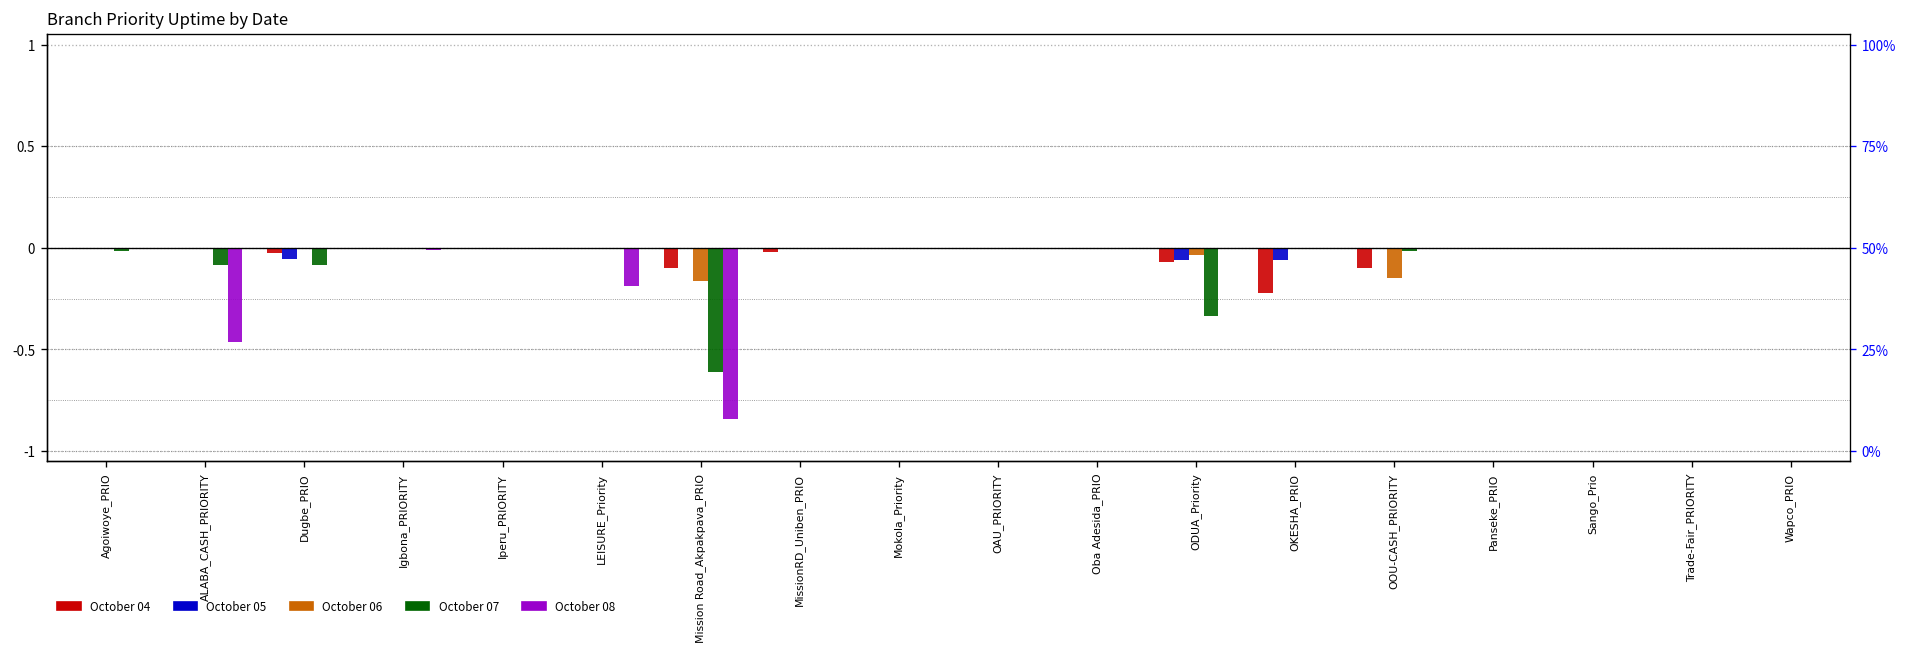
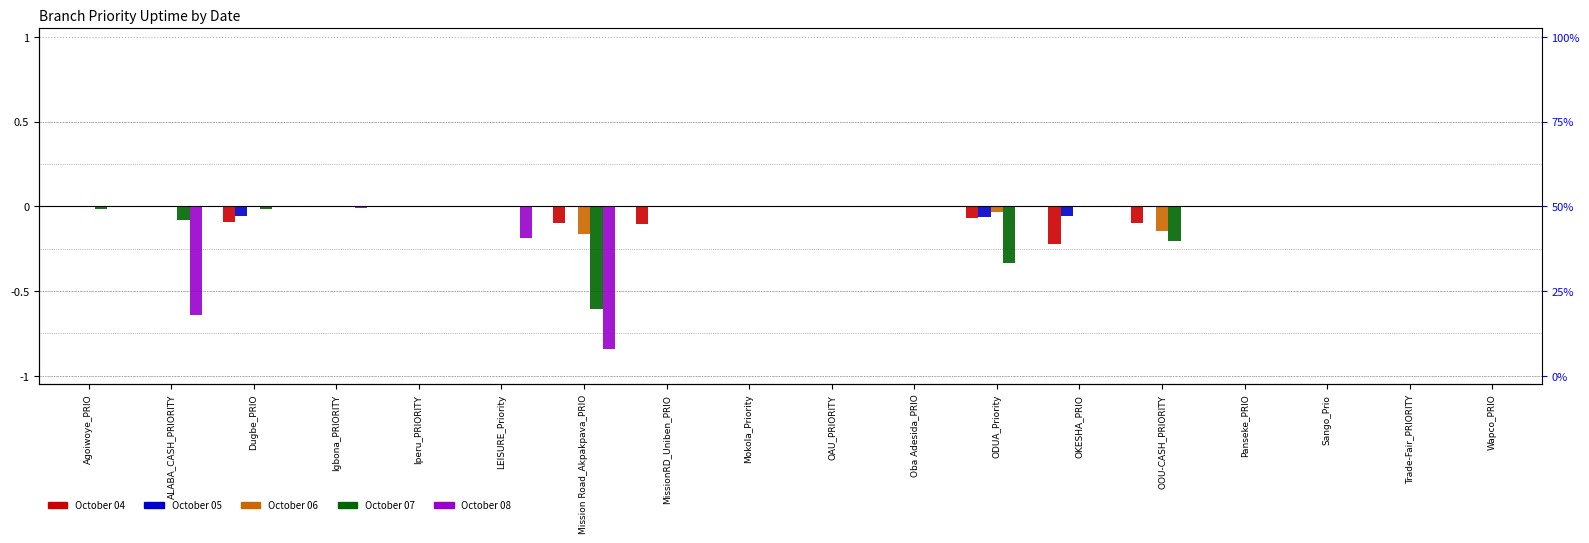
  {
    "October 04": {
      "Agoiwoye_PRIO": 0.00,
      "ALABA_CASH_PRIORITY": 0.00,
-     "Dugbe_PRIO": -0.03,
+     "Dugbe_PRIO": -0.09,
      "Igbona_PRIORITY": 0.00,
      "Iperu_PRIORITY": 0.00,
      "LEISURE_Priority": 0.00,
      "Mission Road_Akpakpava_PRIO": -0.10,
-     "MissionRD_Uniben_PRIO": -0.02,
+     "MissionRD_Uniben_PRIO": -0.10,
      "Mokola_Priority": 0.00,
      "OAU_PRIORITY": 0.00,
      "Oba Adesida_PRIO": 0.00,
      "ODUA_Priority": -0.07,
      "OKESHA_PRIO": -0.22,
      "OOU-CASH_PRIORITY": -0.10,
      "Panseke_PRIO": 0.00,
      "Sango_Prio": 0.00,
      "Trade-Fair_PRIORITY": 0.00,
      "Wapco_PRIO": 0.00
    },
    "October 05": {
      "Agoiwoye_PRIO": 0.00,
      "ALABA_CASH_PRIORITY": 0.00,
      "Dugbe_PRIO": -0.06,
      "Igbona_PRIORITY": 0.00,
      "Iperu_PRIORITY": 0.00,
      "LEISURE_Priority": 0.00,
      "MissionRD_Uniben_PRIO": 0.00,
      "Mokola_Priority": 0.00,
      "OAU_PRIORITY": 0.00,
      "Oba Adesida_PRIO": 0.00,
      "ODUA_Priority": -0.06,
      "OKESHA_PRIO": -0.06,
      "OOU-CASH_PRIORITY": 0.00,
      "Panseke_PRIO": 0.00,
      "Sango_Prio": 0.00,
      "Trade-Fair_PRIORITY": 0.00,
      "Wapco_PRIO": 0.00
    },
    "October 06": {
      "Agoiwoye_PRIO": 0.00,
      "ALABA_CASH_PRIORITY": 0.00,
      "Dugbe_PRIO": 0.00,
      "Igbona_PRIORITY": 0.00,
      "Iperu_PRIORITY": 0.00,
      "LEISURE_Priority": 0.00,
      "Mission Road_Akpakpava_PRIO": -0.16,
      "MissionRD_Uniben_PRIO": 0.00,
      "Mokola_Priority": 0.00,
      "OAU_PRIORITY": 0.00,
      "Oba Adesida_PRIO": 0.00,
      "ODUA_Priority": -0.03,
      "OKESHA_PRIO": 0.00,
      "OOU-CASH_PRIORITY": -0.15,
      "Panseke_PRIO": 0.00,
      "Sango_Prio": 0.00,
      "Trade-Fair_PRIORITY": 0.00,
      "Wapco_PRIO": 0.00
    },
    "October 07": {
      "Agoiwoye_PRIO": -0.02,
      "ALABA_CASH_PRIORITY": -0.08,
-     "Dugbe_PRIO": -0.08,
+     "Dugbe_PRIO": -0.02,
      "Igbona_PRIORITY": 0.00,
      "Iperu_PRIORITY": 0.00,
      "LEISURE_Priority": 0.00,
      "Mission Road_Akpakpava_PRIO": -0.61,
      "MissionRD_Uniben_PRIO": 0.00,
      "Mokola_Priority": 0.00,
      "OAU_PRIORITY": 0.00,
      "Oba Adesida_PRIO": 0.00,
      "ODUA_Priority": -0.33,
      "OKESHA_PRIO": 0.00,
-     "OOU-CASH_PRIORITY": -0.01,
+     "OOU-CASH_PRIORITY": -0.21,
      "Panseke_PRIO": 0.00,
      "Sango_Prio": 0.00,
      "Trade-Fair_PRIORITY": 0.00,
      "Wapco_PRIO": 0.00
    },
    "October 08": {
      "Agoiwoye_PRIO": 0.00,
-     "ALABA_CASH_PRIORITY": -0.46,
+     "ALABA_CASH_PRIORITY": -0.65,
      "Dugbe_PRIO": 0.00,
      "Iperu_PRIORITY": 0.00,
      "LEISURE_Priority": -0.19,
      "Mission Road_Akpakpava_PRIO": -0.84,
      "MissionRD_Uniben_PRIO": 0.00,
      "Mokola_Priority": 0.00,
      "OAU_PRIORITY": 0.00,
      "Oba Adesida_PRIO": 0.00,
      "ODUA_Priority": 0.00,
      "OKESHA_PRIO": 0.00,
      "OOU-CASH_PRIORITY": 0.00,
      "Panseke_PRIO": 0.00,
      "Sango_Prio": 0.00,
      "Trade-Fair_PRIORITY": 0.00,
      "Wapco_PRIO": 0.00
    }
  }
